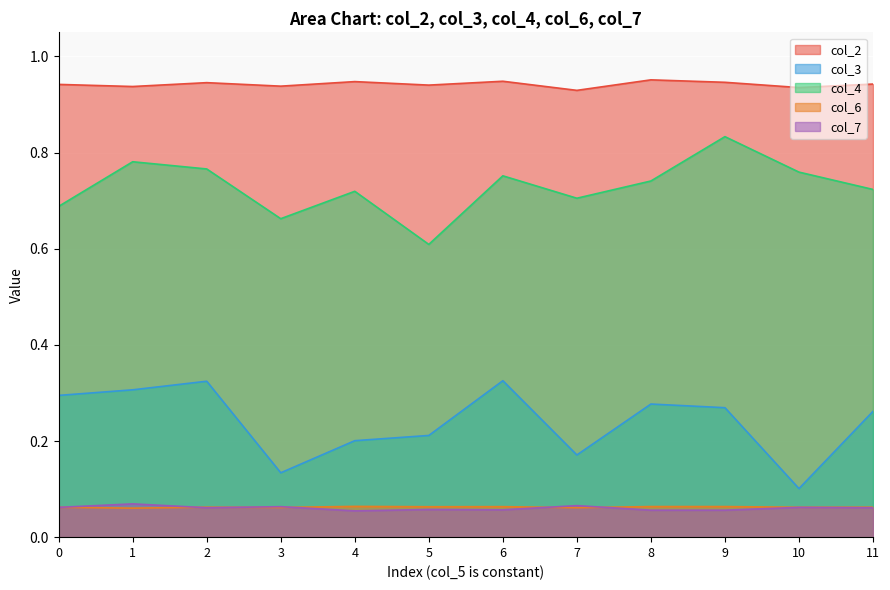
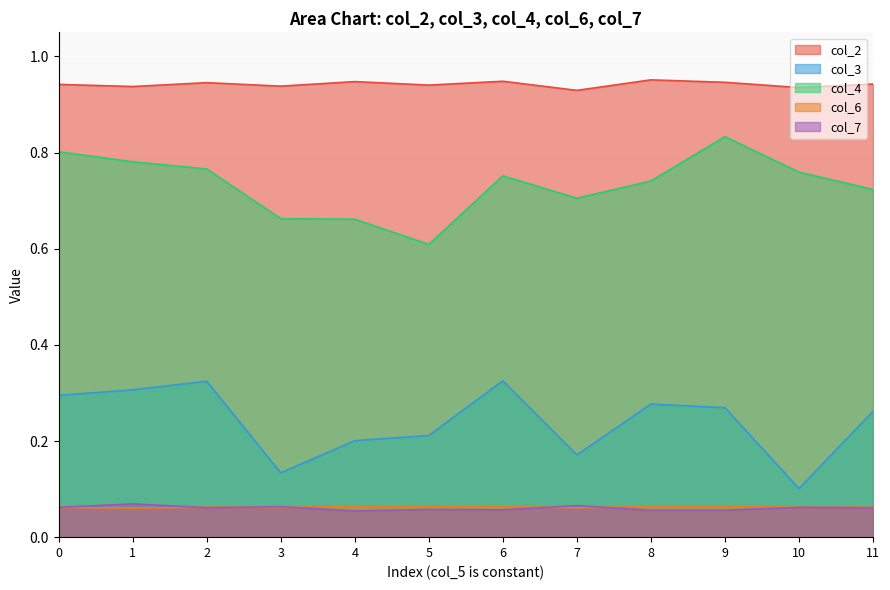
  {
    "col_3": {
      "0": 0.29,
      "1": 0.31,
      "2": 0.32,
      "3": 0.13,
      "4": 0.20,
      "5": 0.21,
      "6": 0.33,
      "7": 0.17,
      "8": 0.28,
      "9": 0.27,
      "10": 0.10,
      "11": 0.26
    },
    "col_4": {
-     "0": 0.69,
+     "0": 0.80,
      "1": 0.78,
      "2": 0.77,
      "3": 0.66,
-     "4": 0.72,
+     "4": 0.66,
      "5": 0.61,
      "6": 0.75,
      "7": 0.70,
      "8": 0.74,
      "9": 0.83,
      "10": 0.76,
      "11": 0.72
    },
    "col_7": {
      "1": 0.07,
      "4": 0.05,
      "5": 0.06,
      "6": 0.06,
      "8": 0.06,
      "9": 0.06
    }
  }
